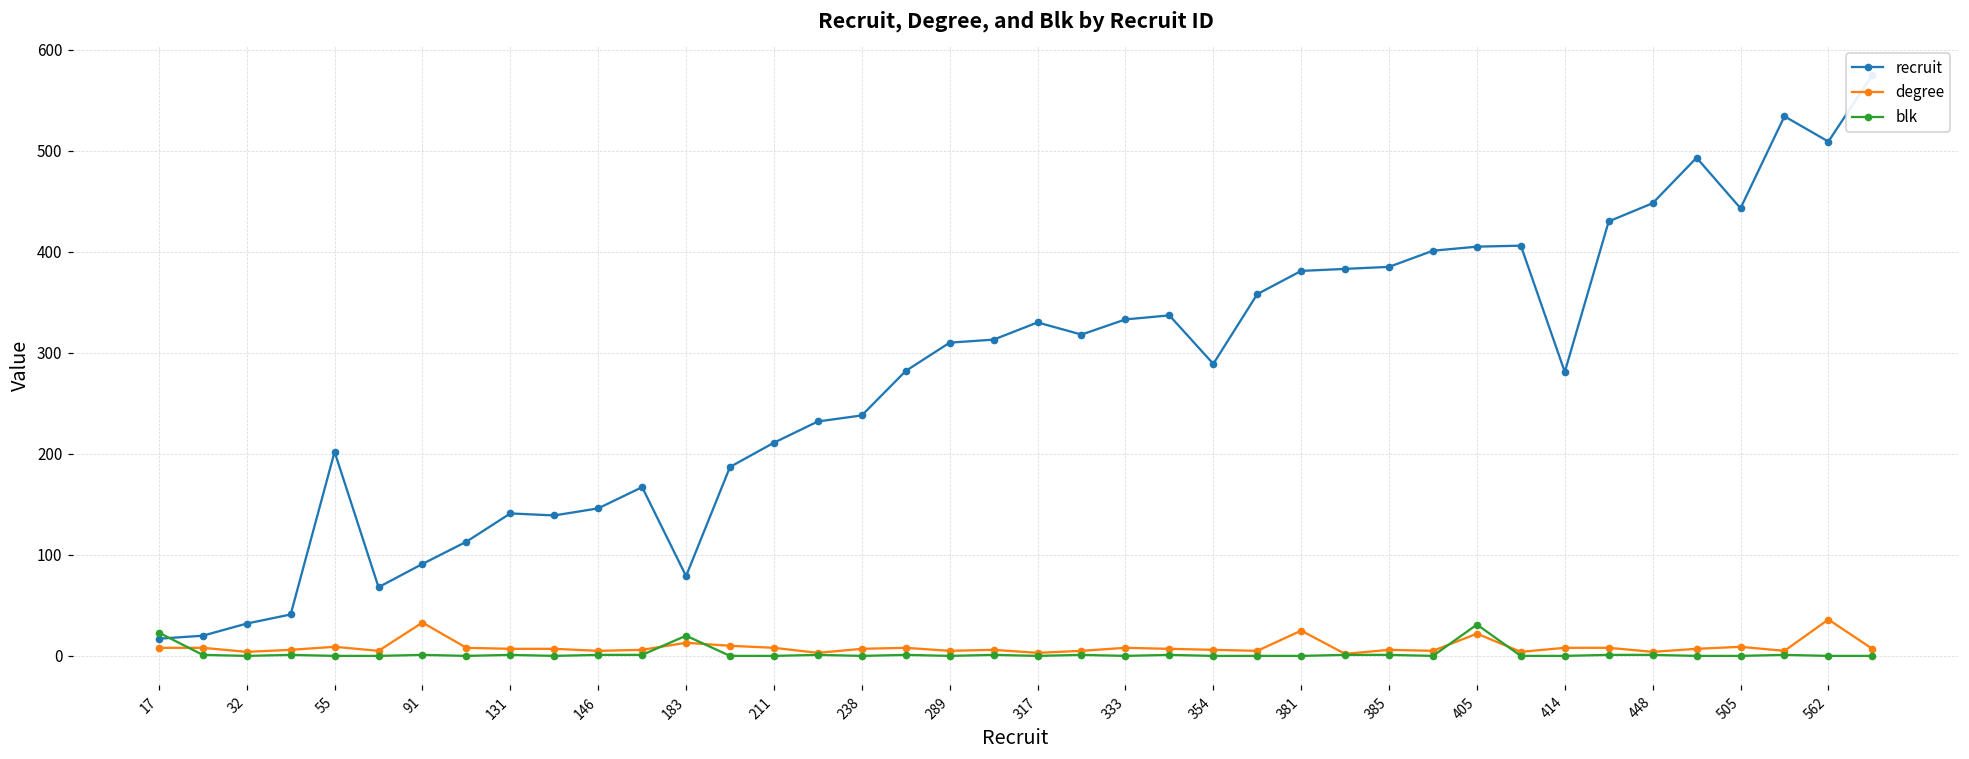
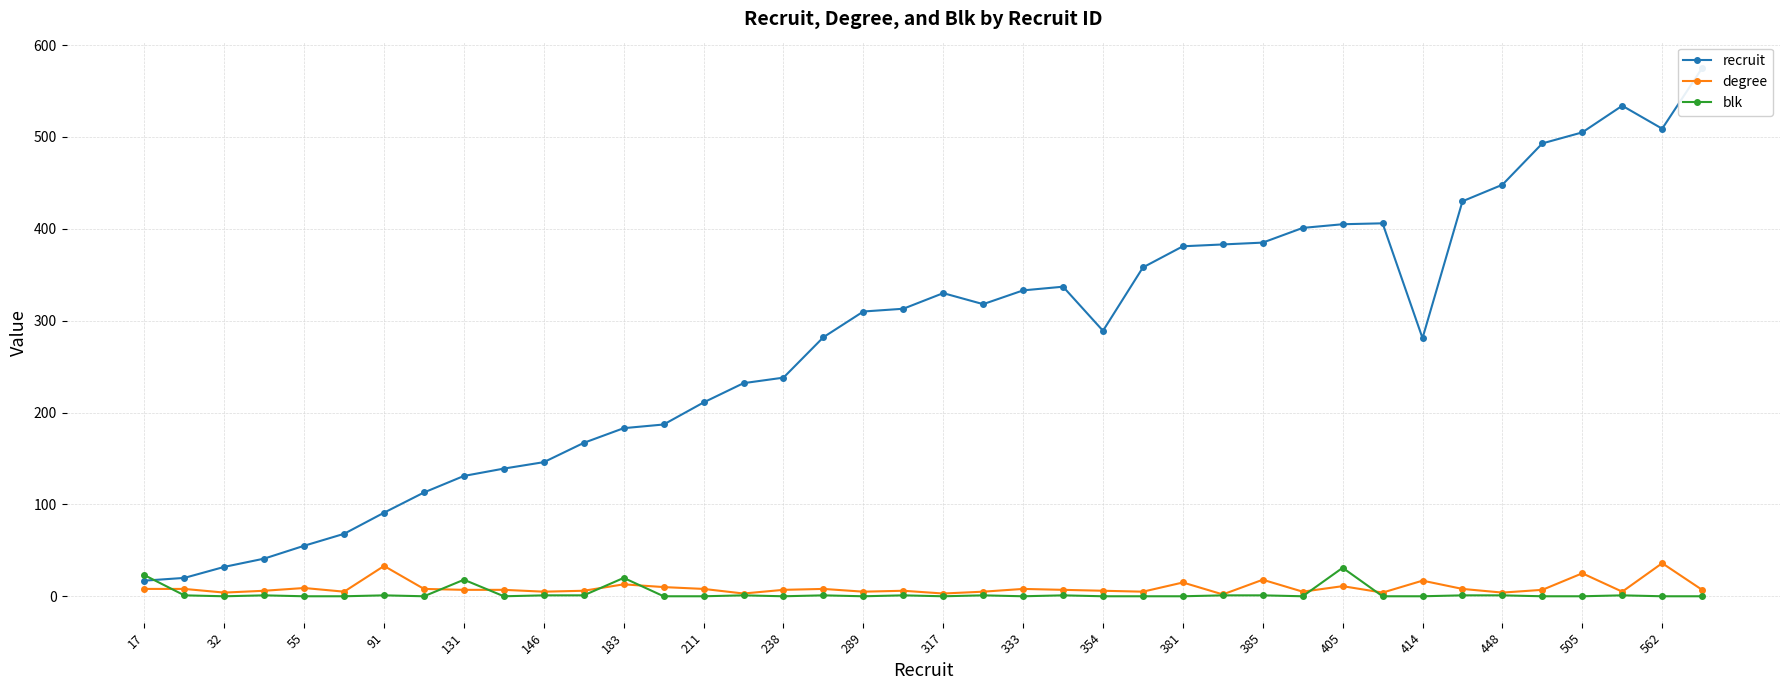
  {
    "recruit": {
      "17": 20,
      "32": 30,
-     "55": 200,
+     "55": 60,
      "91": 90,
-     "131": 140,
+     "131": 130,
      "146": 150,
-     "183": 80,
+     "183": 180,
      "211": 210,
      "238": 240,
      "289": 310,
      "317": 330,
      "333": 330,
      "354": 290,
      "381": 380,
      "385": 390,
      "405": 410,
      "414": 280,
      "448": 450,
-     "505": 440,
+     "505": 510,
      "562": 510
    },
    "degree": {
      "17": 10,
      "32": 0,
      "55": 10,
      "91": 30,
      "131": 10,
      "146": 10,
      "183": 10,
      "211": 10,
      "238": 10,
      "289": 10,
      "317": 0,
      "333": 10,
      "354": 10,
-     "381": 30,
-     "385": 10,
-     "405": 20,
-     "414": 10,
+     "381": 20,
+     "385": 20,
+     "405": 10,
+     "414": 20,
      "448": 0,
-     "505": 10,
+     "505": 30,
      "562": 40
    },
    "blk": {
      "17": 20,
      "32": 0,
      "55": 0,
      "91": 0,
-     "131": 0,
+     "131": 20,
      "146": 0,
      "183": 20,
      "211": 0,
      "238": 0,
      "289": 0,
      "317": 0,
      "333": 0,
      "354": 0,
      "381": 0,
      "385": 0,
      "405": 30,
      "414": 0,
      "448": 0,
      "505": 0,
      "562": 0
    }
  }
